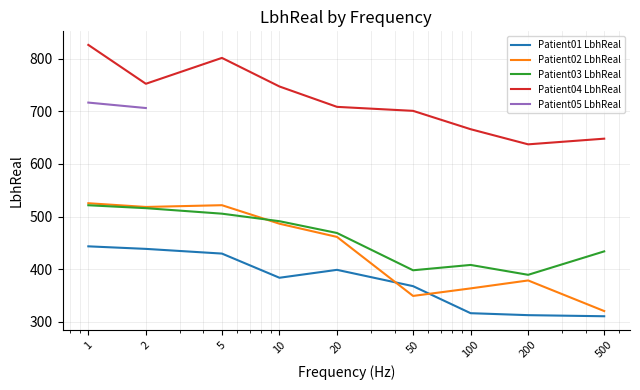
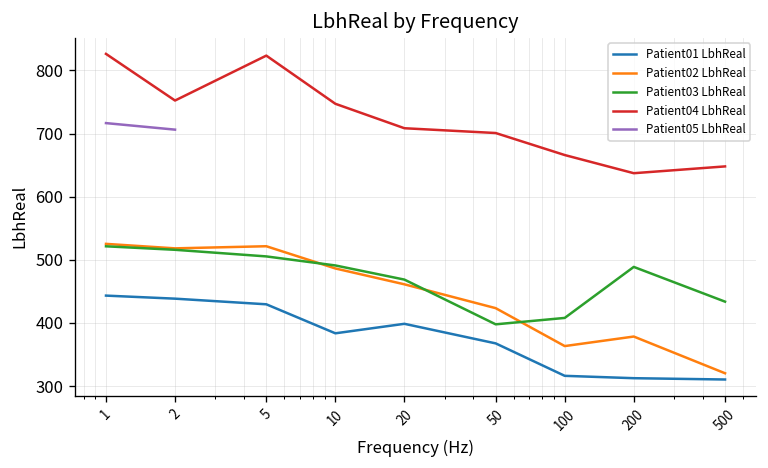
  {
    "Patient01 LbhReal": {
      "1": 440,
      "2": 440,
      "5": 430,
      "10": 380,
      "20": 400,
      "50": 370,
      "100": 320,
      "200": 310,
      "500": 310
    },
    "Patient02 LbhReal": {
      "5": 520,
      "20": 460,
-     "50": 350,
+     "50": 420,
      "100": 360,
      "200": 380,
      "500": 320
    },
    "Patient03 LbhReal": {
      "5": 510,
      "20": 470,
      "50": 400,
      "100": 410,
-     "200": 390,
+     "200": 490,
      "500": 430
    },
    "Patient04 LbhReal": {
      "1": 830,
      "2": 750,
-     "5": 800,
+     "5": 820,
      "10": 750,
      "20": 710,
      "50": 700,
      "100": 670,
      "200": 640,
      "500": 650
    },
    "Patient05 LbhReal": {
      "1": 720,
      "2": 710
    }
  }
